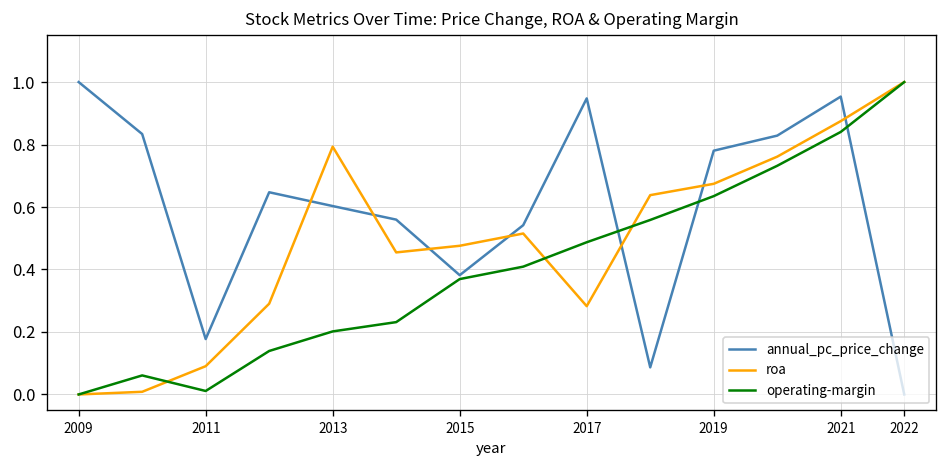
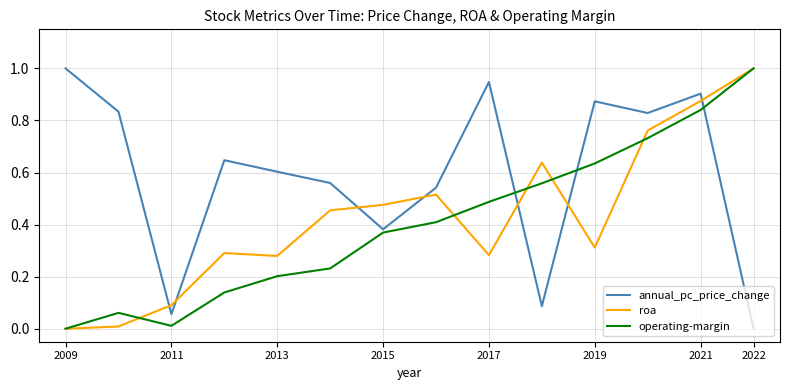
  {
    "annual_pc_price_change": {
      "2009": 1.00,
-     "2011": 0.18,
+     "2011": 0.06,
      "2013": 0.60,
      "2015": 0.38,
      "2017": 0.95,
-     "2019": 0.78,
-     "2021": 0.95
+     "2019": 0.87,
+     "2021": 0.90
    },
    "roa": {
      "2011": 0.09,
-     "2013": 0.79,
+     "2013": 0.28,
      "2015": 0.48,
      "2017": 0.28,
-     "2019": 0.67,
+     "2019": 0.31,
      "2021": 0.87
    },
    "operating-margin": {
      "2011": 0.01,
      "2013": 0.20,
      "2015": 0.37,
      "2017": 0.49,
      "2019": 0.63,
      "2021": 0.84
    }
  }
